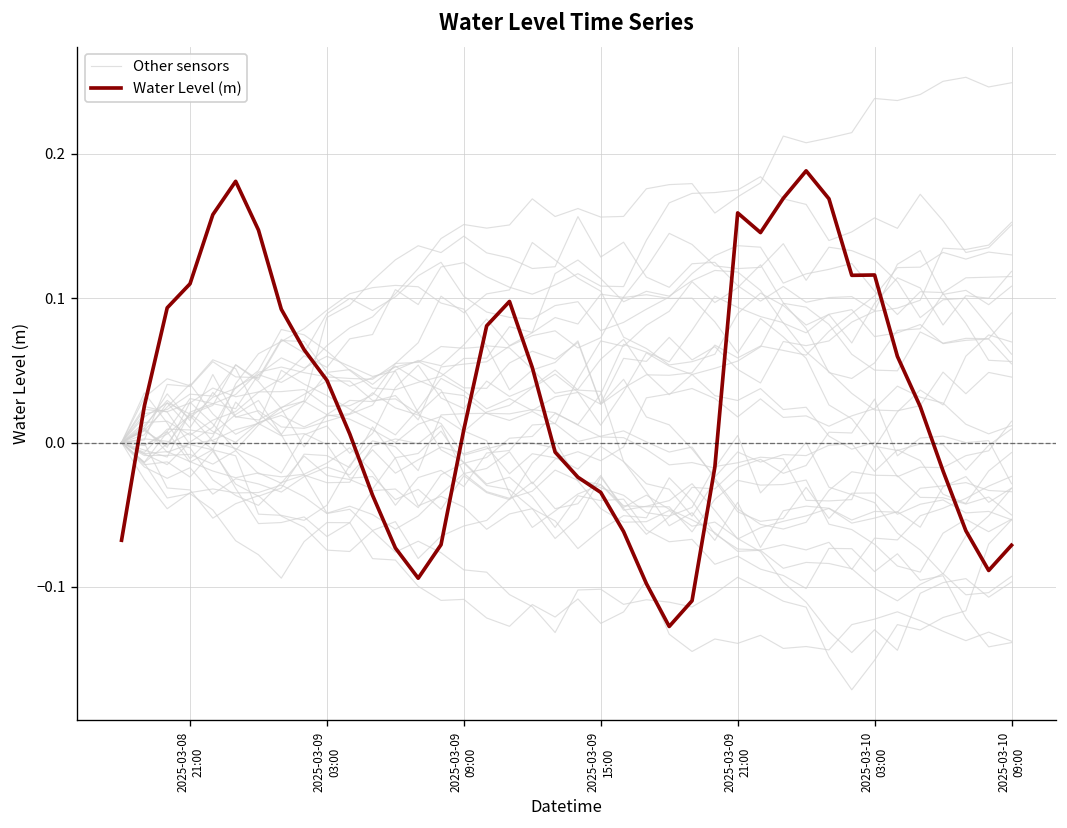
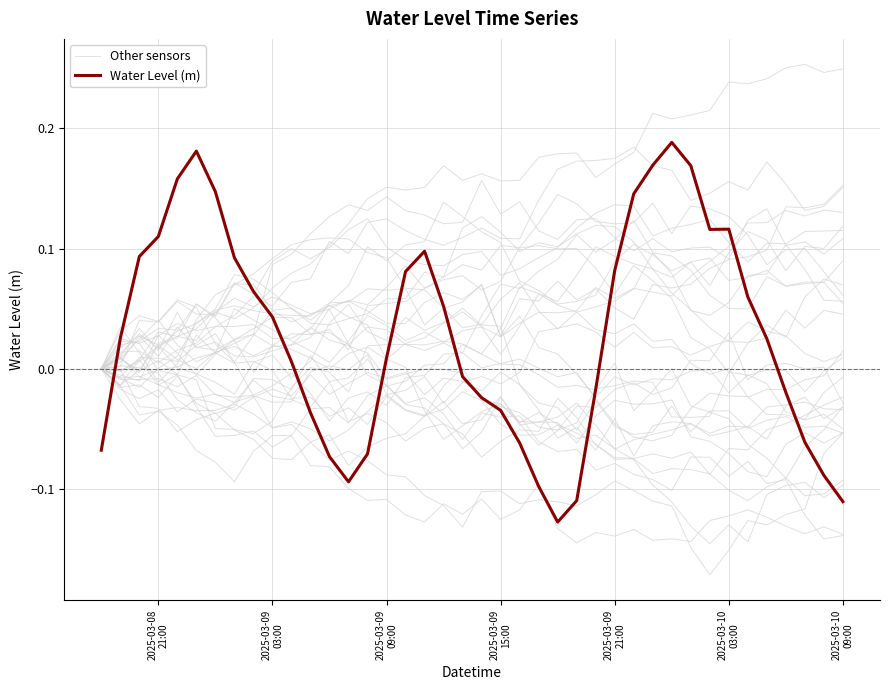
  {
    "Water Level (m)": {
      "2025-03-08 21:00": 0.110,
      "2025-03-09 15:00": -0.035,
-     "2025-03-09 21:00": 0.159,
+     "2025-03-09 21:00": 0.082,
      "2025-03-10 03:00": 0.116,
-     "2025-03-10 09:00": -0.071
+     "2025-03-10 09:00": -0.110
    }
  }
